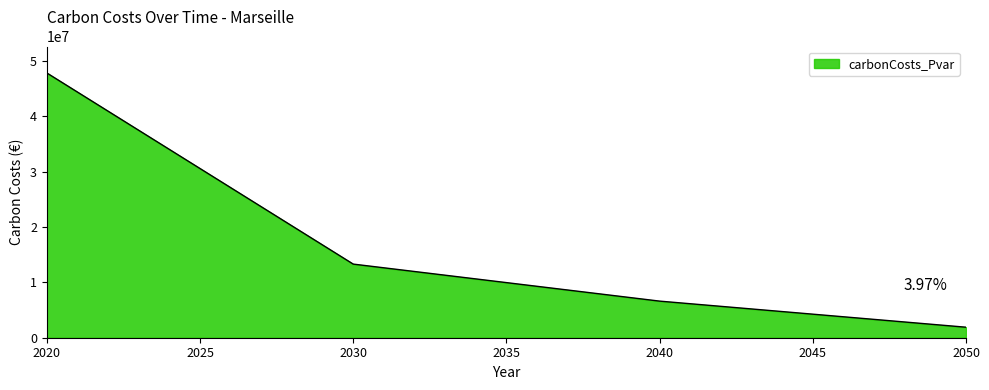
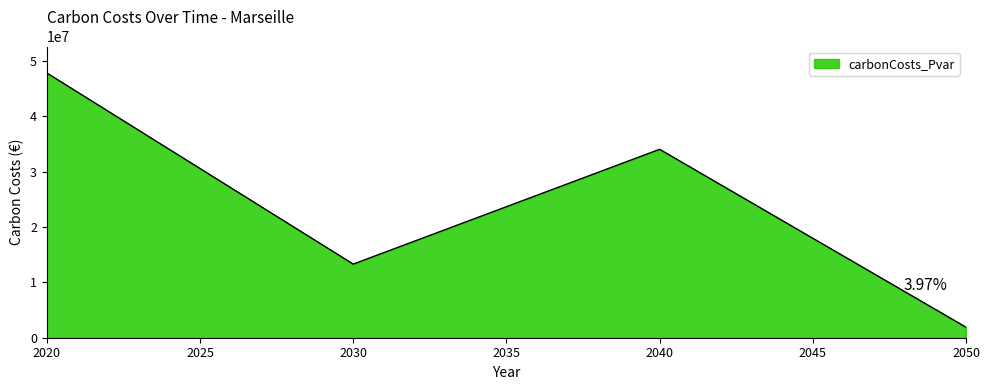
  {
    "2020": 48000000,
    "2030": 13000000,
-   "2040": 7000000,
+   "2040": 34000000,
    "2050": 2000000
  }
